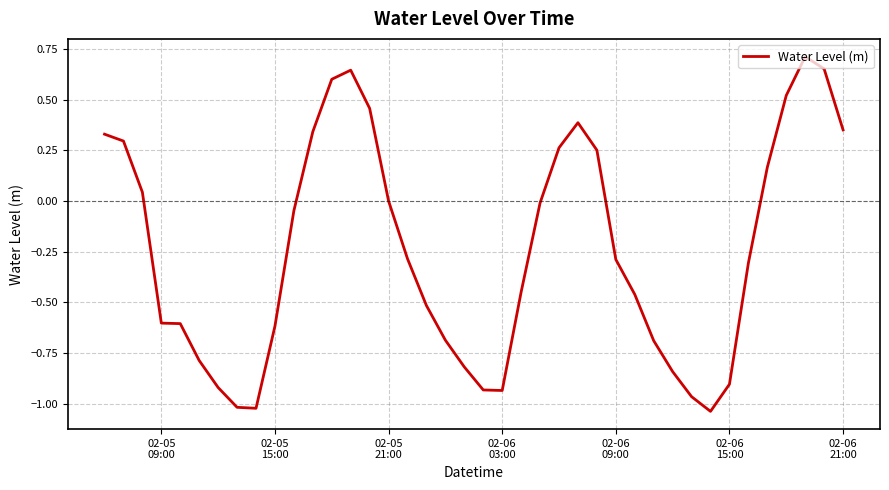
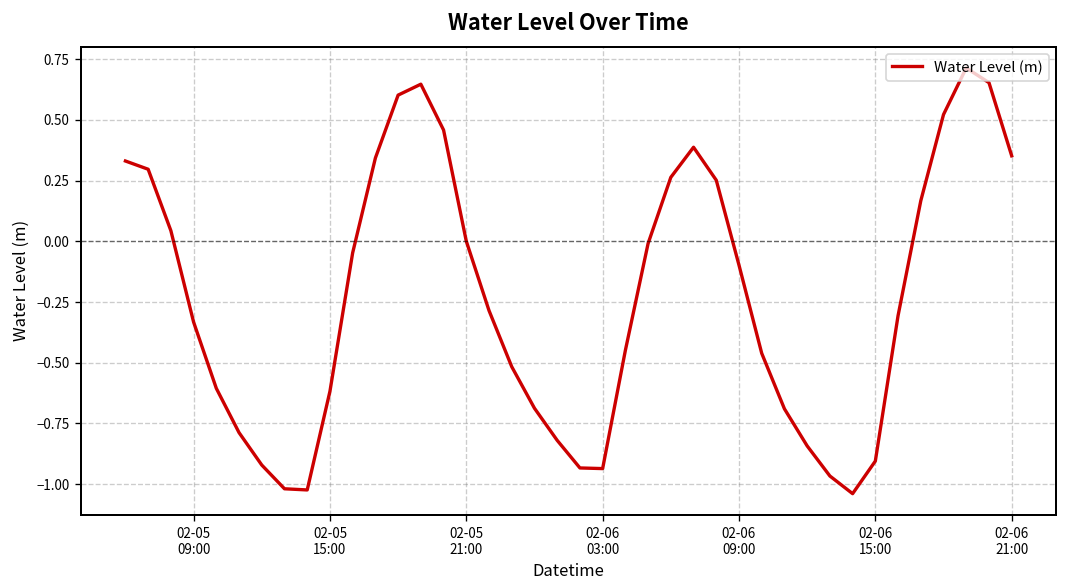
  {
-   "02-05 09:00": -0.60,
+   "02-05 09:00": -0.33,
    "02-05 15:00": -0.62,
    "02-05 21:00": 0.00,
    "02-06 03:00": -0.94,
-   "02-06 09:00": -0.29,
+   "02-06 09:00": -0.10,
    "02-06 15:00": -0.90,
    "02-06 21:00": 0.35
  }
